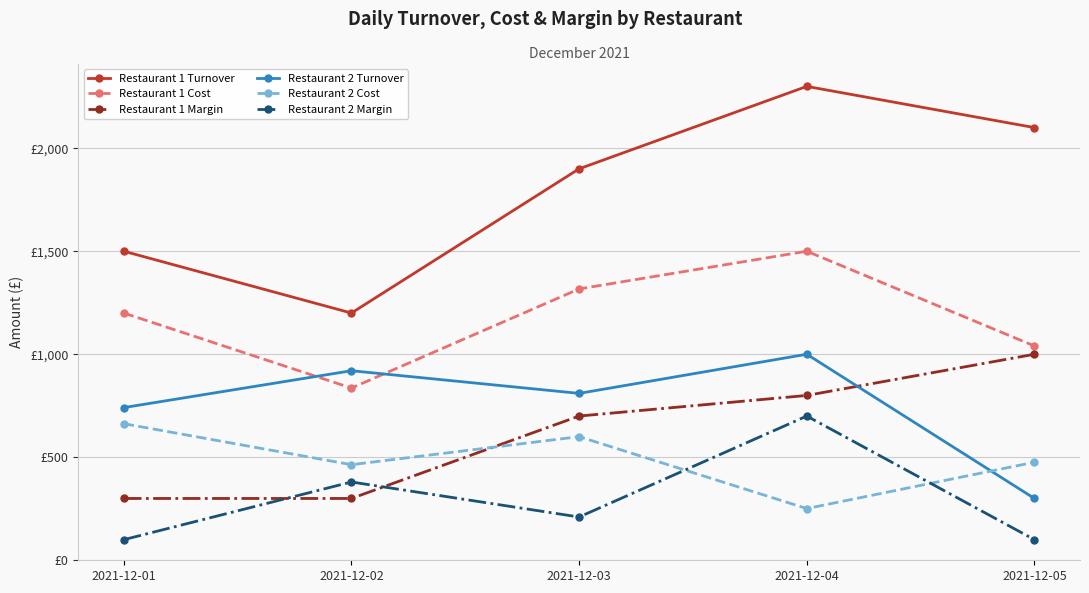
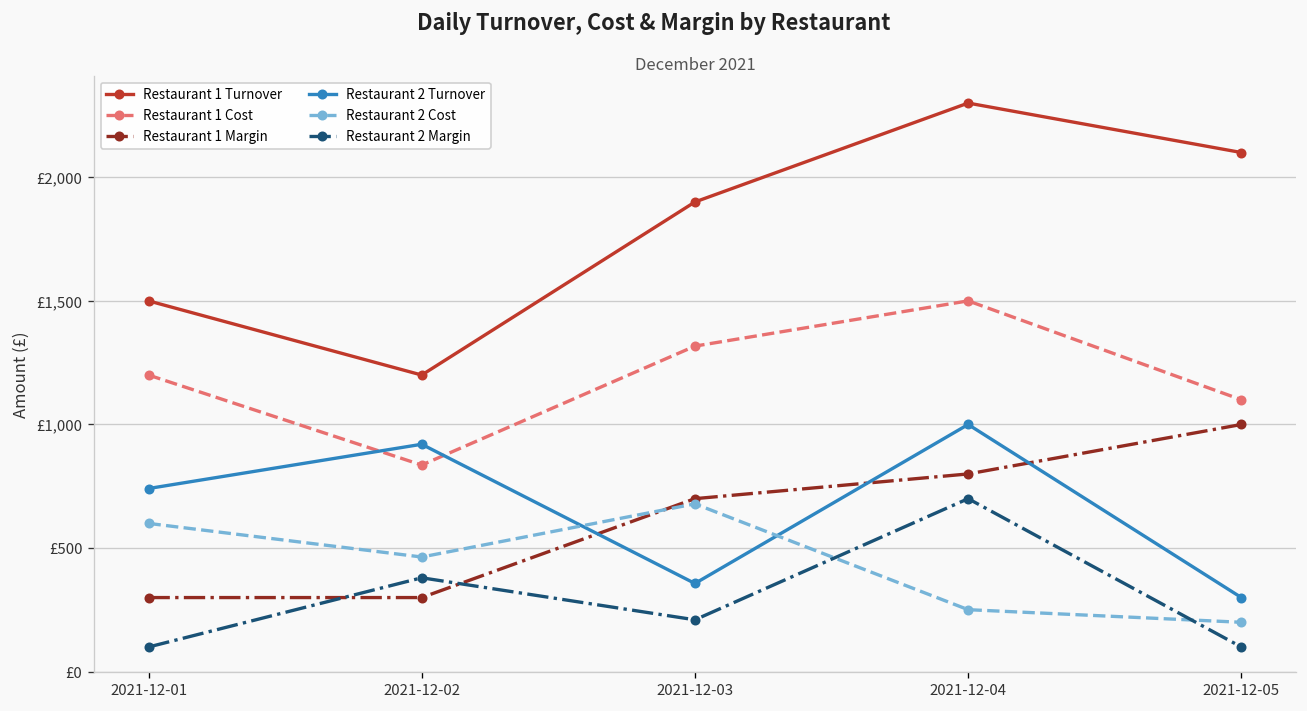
  {
    "Restaurant 1 Cost": {
      "2021-12-01": "£1,200",
      "2021-12-02": "£840",
      "2021-12-03": "£1,320",
      "2021-12-04": "£1,500",
-     "2021-12-05": "£1,040"
+     "2021-12-05": "£1,100"
    },
    "Restaurant 2 Turnover": {
      "2021-12-01": "£740",
      "2021-12-02": "£920",
-     "2021-12-03": "£810",
+     "2021-12-03": "£360",
      "2021-12-04": "£1,000",
      "2021-12-05": "£300"
    },
    "Restaurant 2 Cost": {
-     "2021-12-01": "£660",
+     "2021-12-01": "£600",
      "2021-12-02": "£460",
-     "2021-12-03": "£600",
+     "2021-12-03": "£680",
      "2021-12-04": "£250",
-     "2021-12-05": "£480"
+     "2021-12-05": "£200"
    },
    "Restaurant 2 Margin": {
      "2021-12-01": "£100",
      "2021-12-02": "£380",
      "2021-12-03": "£210",
      "2021-12-04": "£700",
      "2021-12-05": "£100"
    }
  }
